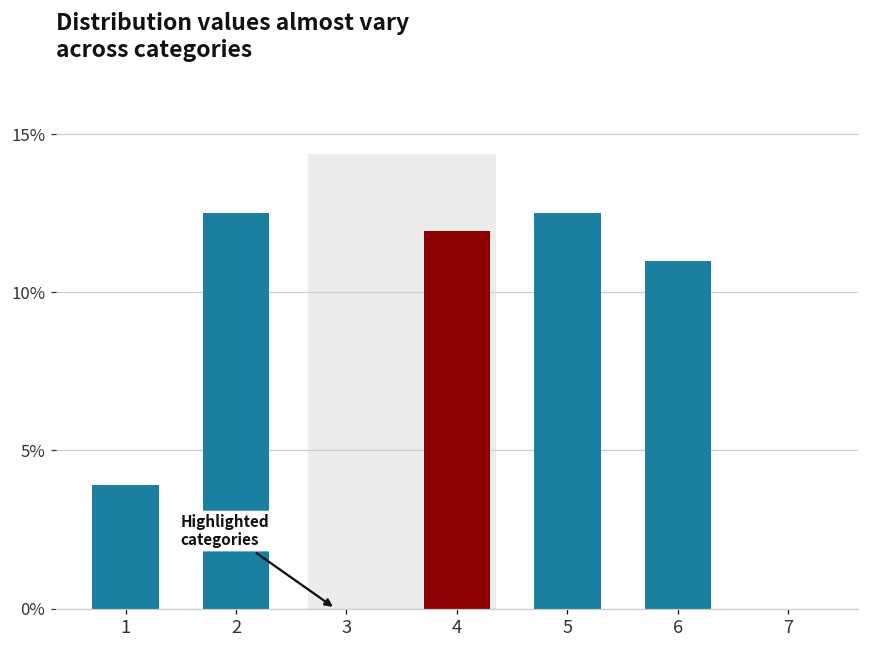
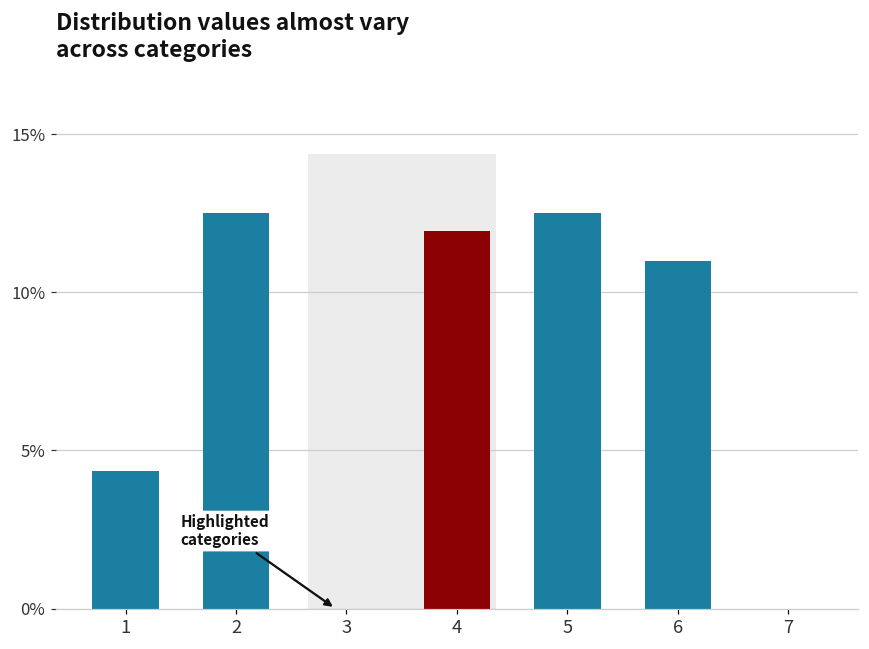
  {
-   "1": "3.9%",
+   "1": "4.3%",
    "2": "12.5%",
    "3": "0.0%",
    "4": "11.9%",
    "5": "12.5%",
    "6": "11.0%",
    "7": "0.0%"
  }
